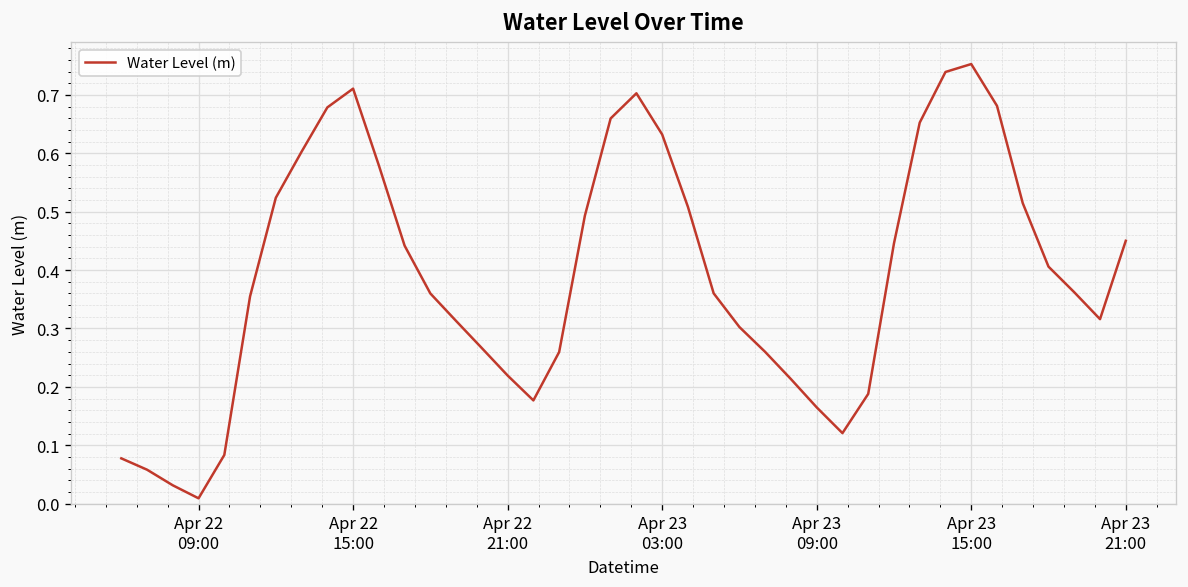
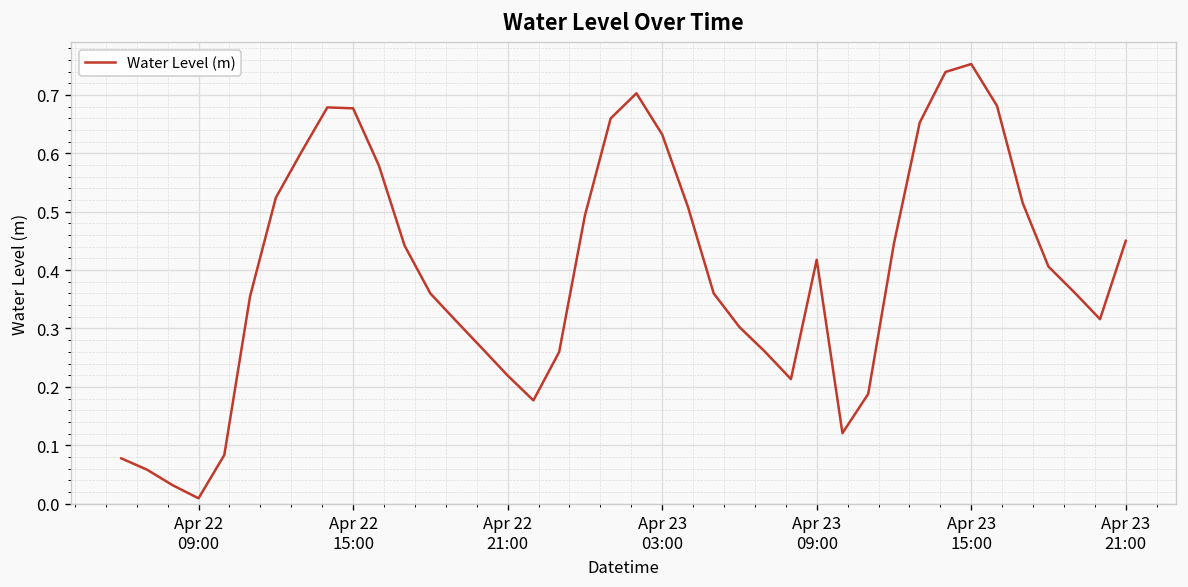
  {
    "Apr 22 09:00": 0.01,
-   "Apr 22 15:00": 0.71,
+   "Apr 22 15:00": 0.68,
    "Apr 22 21:00": 0.22,
    "Apr 23 03:00": 0.63,
-   "Apr 23 09:00": 0.16,
+   "Apr 23 09:00": 0.42,
    "Apr 23 15:00": 0.75,
    "Apr 23 21:00": 0.45
  }
